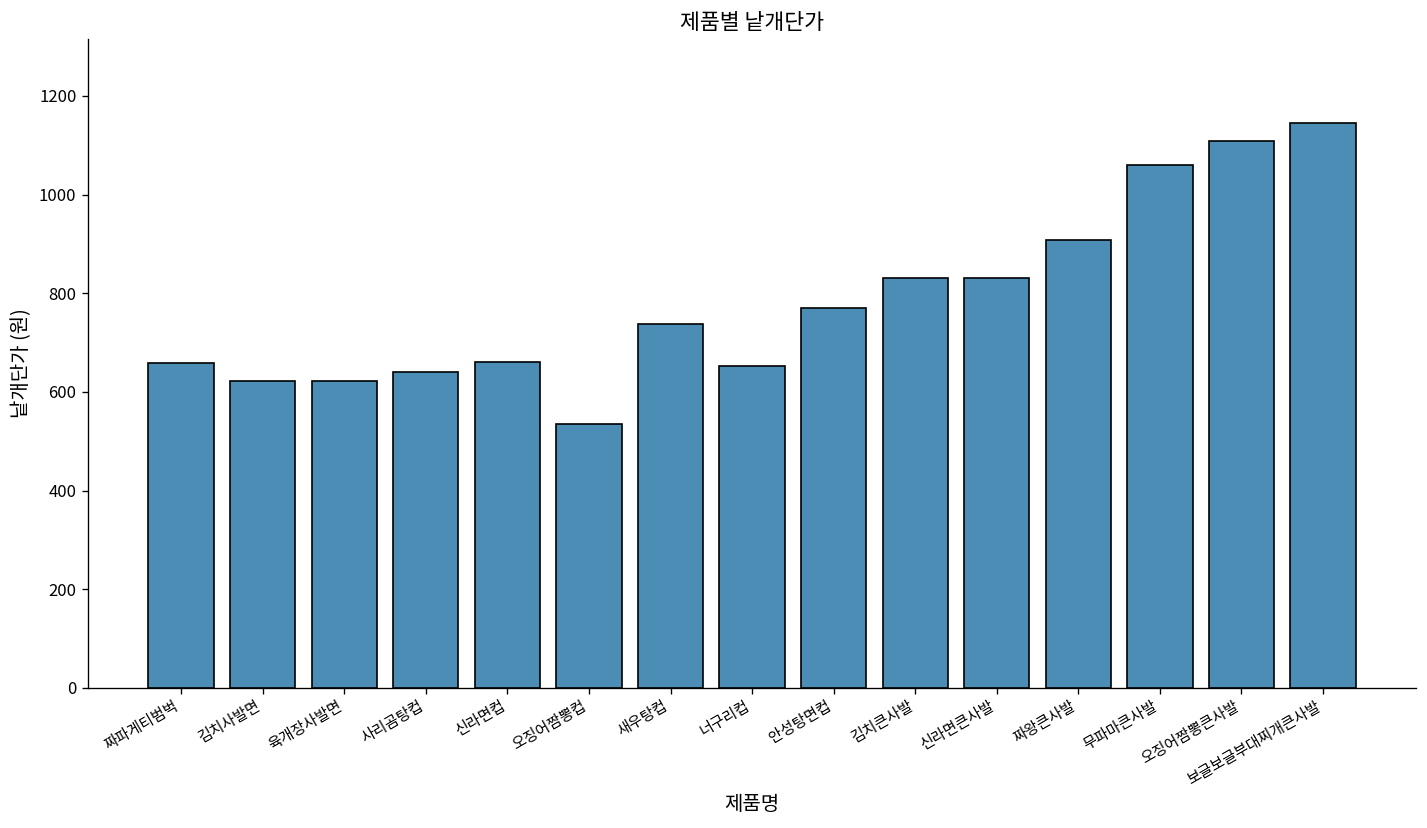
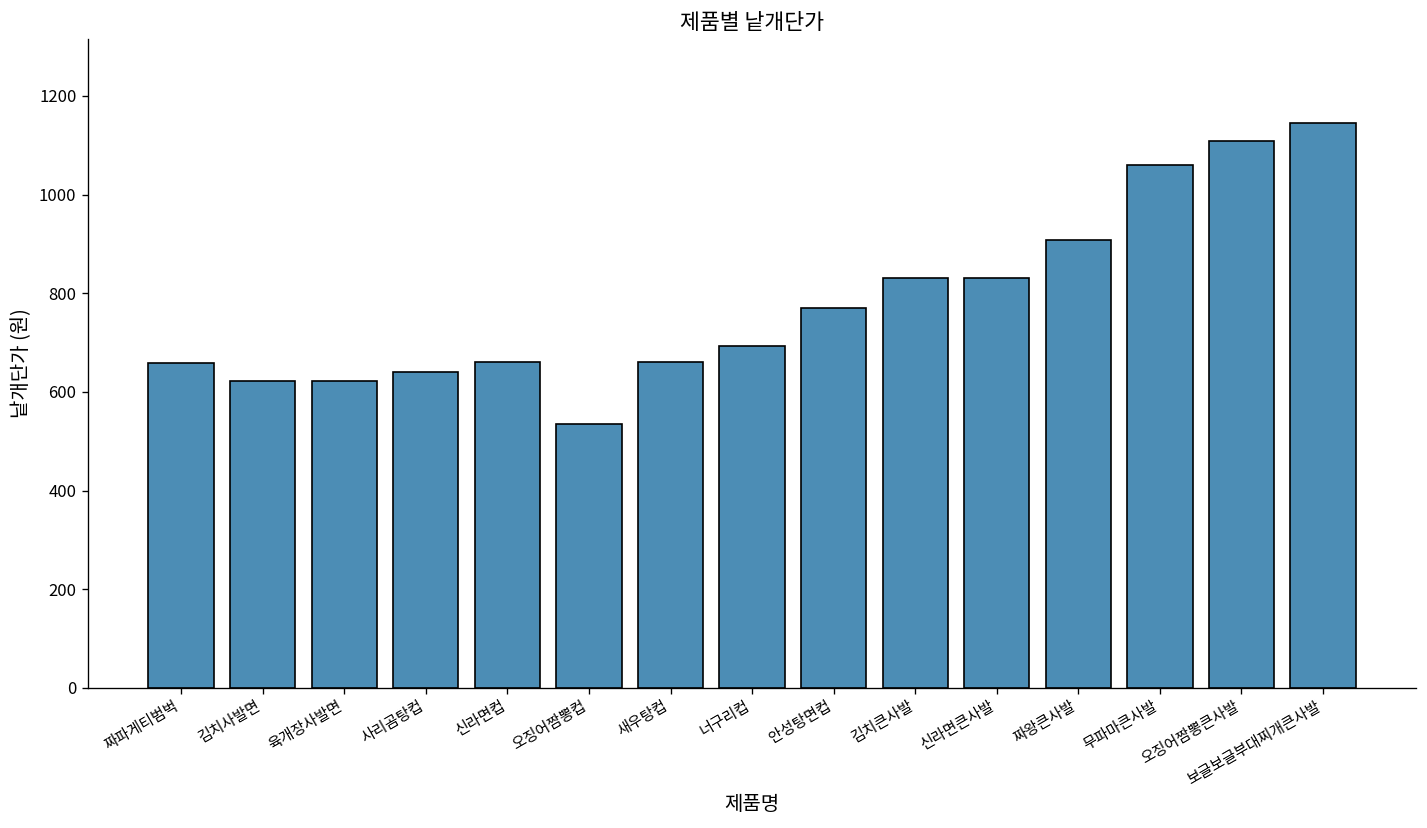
  {
    "짜파게티범벅": 660,
    "김치사발면": 620,
    "육개장사발면": 620,
    "사리곰탕컵": 640,
    "신라면컵": 660,
    "오징어짬뽕컵": 540,
-   "새우탕컵": 740,
-   "너구리컵": 650,
+   "새우탕컵": 660,
+   "너구리컵": 690,
    "안성탕면컵": 770,
    "김치큰사발": 830,
    "신라면큰사발": 830,
    "짜왕큰사발": 910,
    "무파마큰사발": 1060,
    "오징어짬뽕큰사발": 1110,
    "보글보글부대찌개큰사발": 1140
  }
